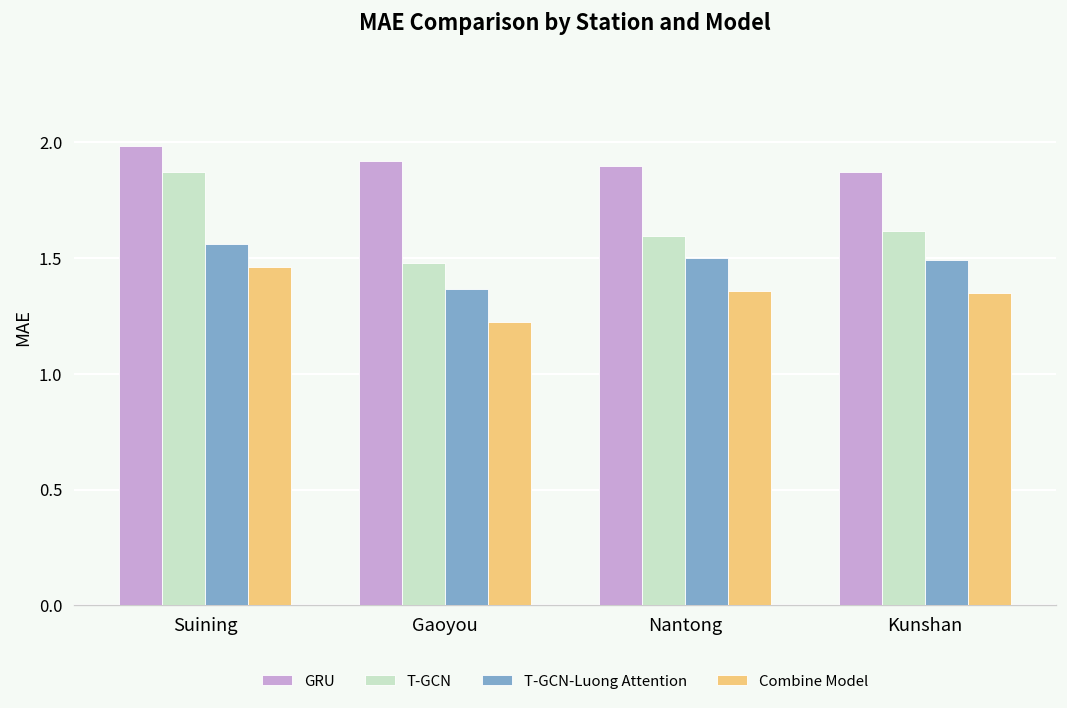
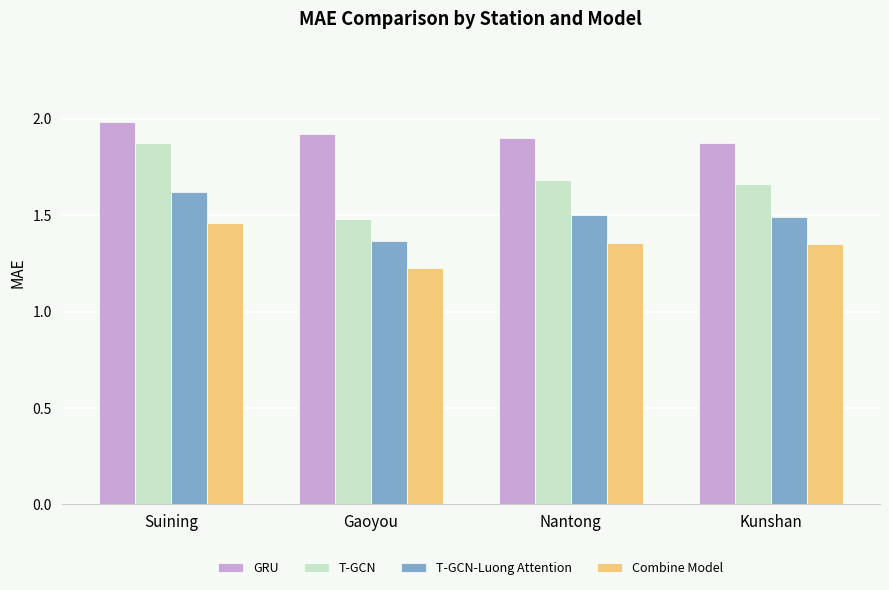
  {
    "GRU": {
      "Suining": 1.99,
      "Gaoyou": 1.92,
      "Nantong": 1.90,
      "Kunshan": 1.87
    },
    "T-GCN": {
      "Suining": 1.87,
      "Gaoyou": 1.48,
-     "Nantong": 1.60,
-     "Kunshan": 1.62
+     "Nantong": 1.68,
+     "Kunshan": 1.66
    },
    "T-GCN-Luong Attention": {
-     "Suining": 1.56,
+     "Suining": 1.62,
      "Gaoyou": 1.36,
      "Nantong": 1.50,
      "Kunshan": 1.49
    },
    "Combine Model": {
      "Suining": 1.46,
      "Gaoyou": 1.23,
      "Nantong": 1.36,
      "Kunshan": 1.35
    }
  }
